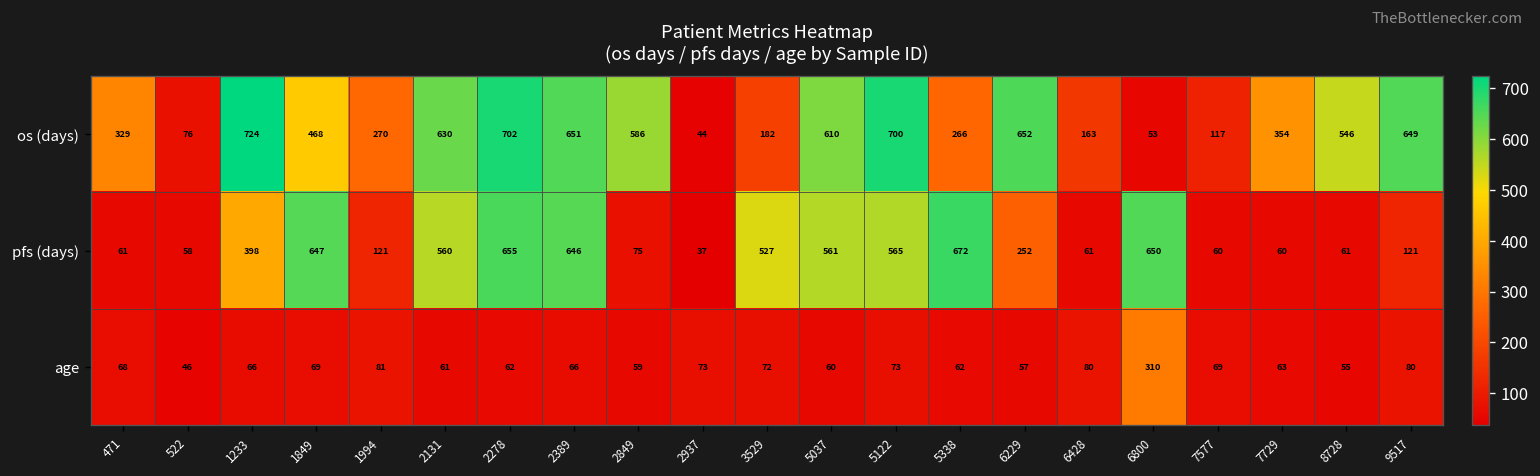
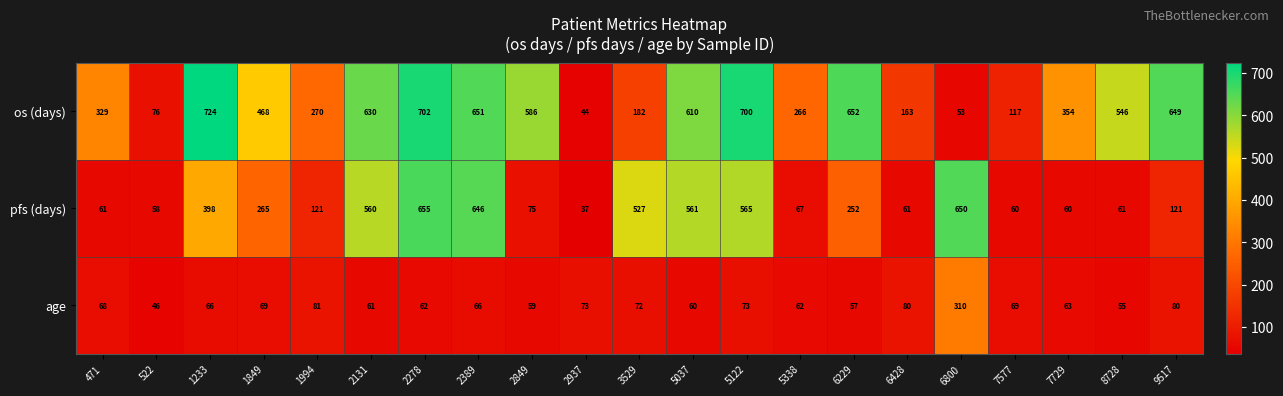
  {
    "os (days)": {
      "471": 329,
      "522": 76,
      "1233": 724,
      "1849": 468,
      "1994": 270,
      "2131": 630,
      "2278": 702,
      "2389": 651,
      "2849": 586,
      "2937": 44,
      "3529": 182,
      "5037": 610,
      "5122": 700,
      "5338": 266,
      "6229": 652,
      "6428": 163,
      "6800": 53,
      "7577": 117,
      "7729": 354,
      "8728": 546,
      "9517": 649
    },
    "pfs (days)": {
      "471": 61,
      "522": 58,
      "1233": 398,
-     "1849": 647,
+     "1849": 265,
      "1994": 121,
      "2131": 560,
      "2278": 655,
      "2389": 646,
      "2849": 75,
      "2937": 37,
      "3529": 527,
      "5037": 561,
      "5122": 565,
-     "5338": 672,
+     "5338": 67,
      "6229": 252,
      "6428": 61,
      "6800": 650,
      "7577": 60,
      "7729": 60,
      "8728": 61,
      "9517": 121
    },
    "age": {
      "471": 68,
      "522": 46,
      "1233": 66,
      "1849": 69,
      "1994": 81,
      "2131": 61,
      "2278": 62,
      "2389": 66,
      "2849": 59,
      "2937": 73,
      "3529": 72,
      "5037": 60,
      "5122": 73,
      "5338": 62,
      "6229": 57,
      "6428": 80,
      "6800": 310,
      "7577": 69,
      "7729": 63,
      "8728": 55,
      "9517": 80
    }
  }
